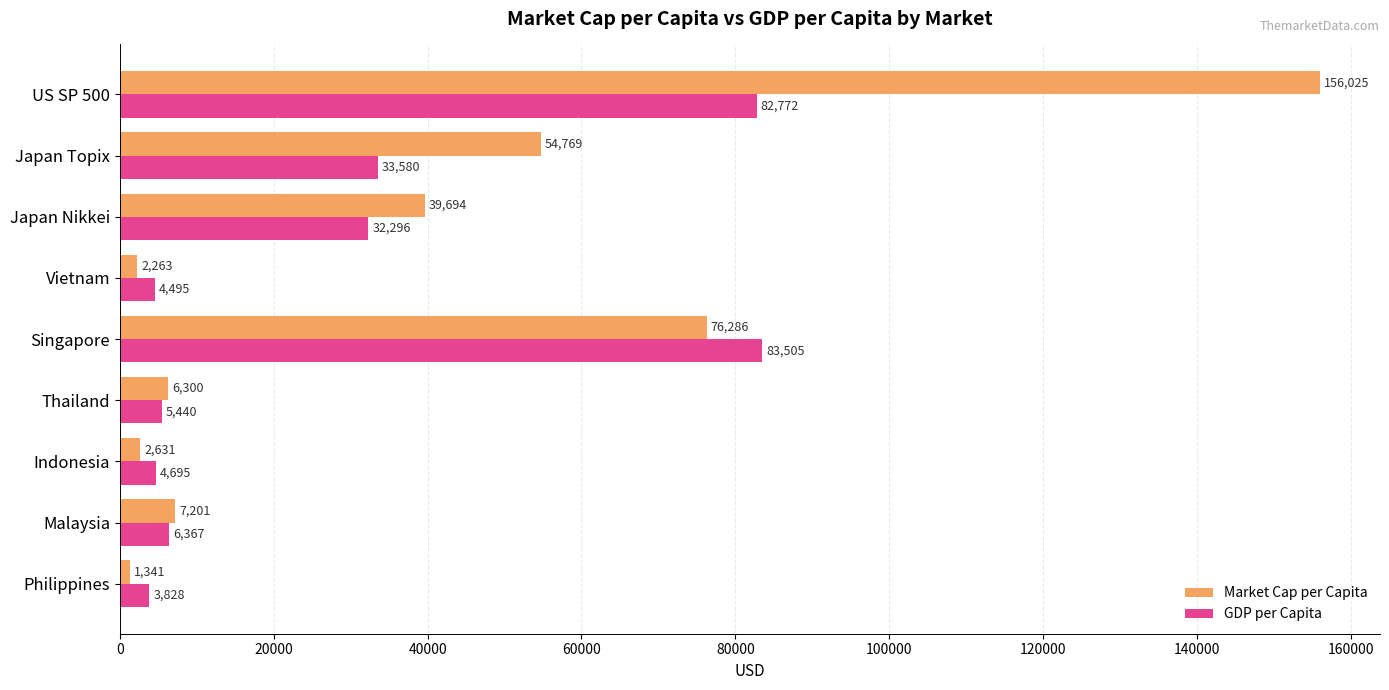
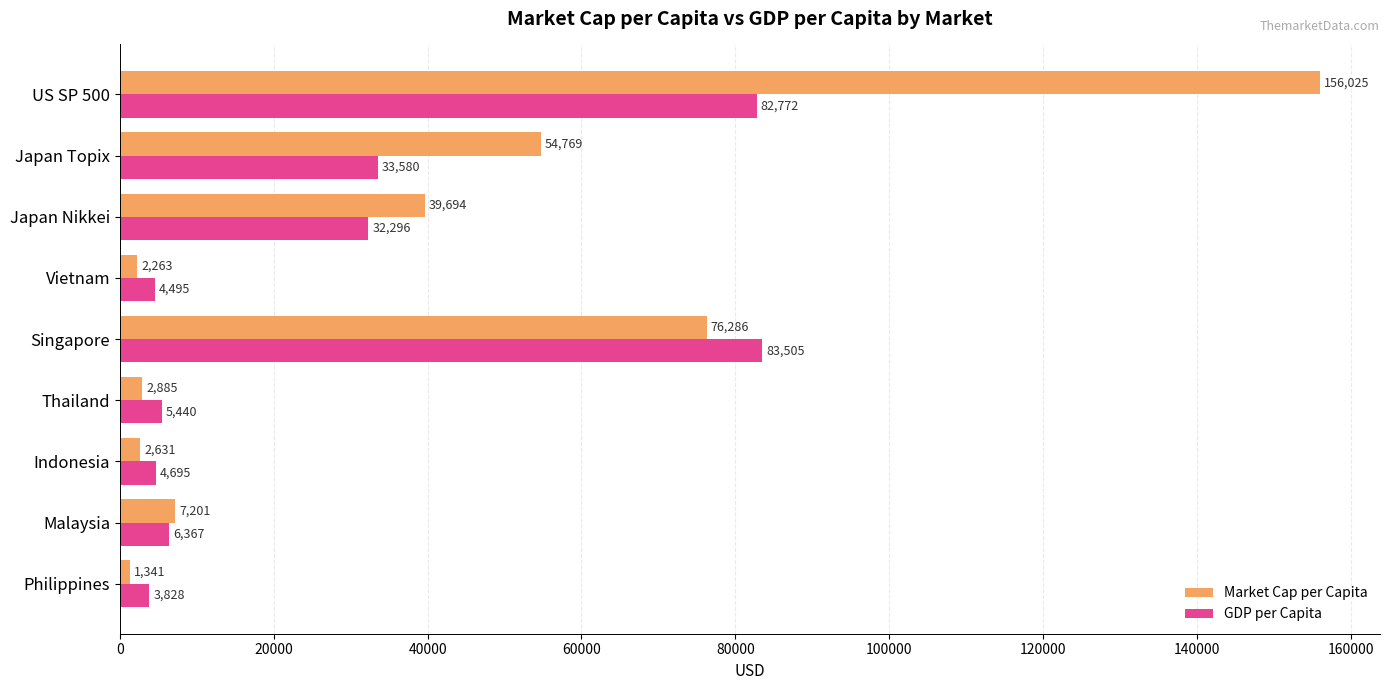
  {
    "Market Cap per Capita": {
      "US SP 500": "156,025",
      "Japan Topix": "54,769",
      "Japan Nikkei": "39,694",
      "Vietnam": "2,263",
      "Singapore": "76,286",
-     "Thailand": "6,300",
+     "Thailand": "2,885",
      "Indonesia": "2,631",
      "Malaysia": "7,201",
      "Philippines": "1,341"
    },
    "GDP per Capita": {
      "US SP 500": "82,772",
      "Japan Topix": "33,580",
      "Japan Nikkei": "32,296",
      "Vietnam": "4,495",
      "Singapore": "83,505",
      "Thailand": "5,440",
      "Indonesia": "4,695",
      "Malaysia": "6,367",
      "Philippines": "3,828"
    }
  }
